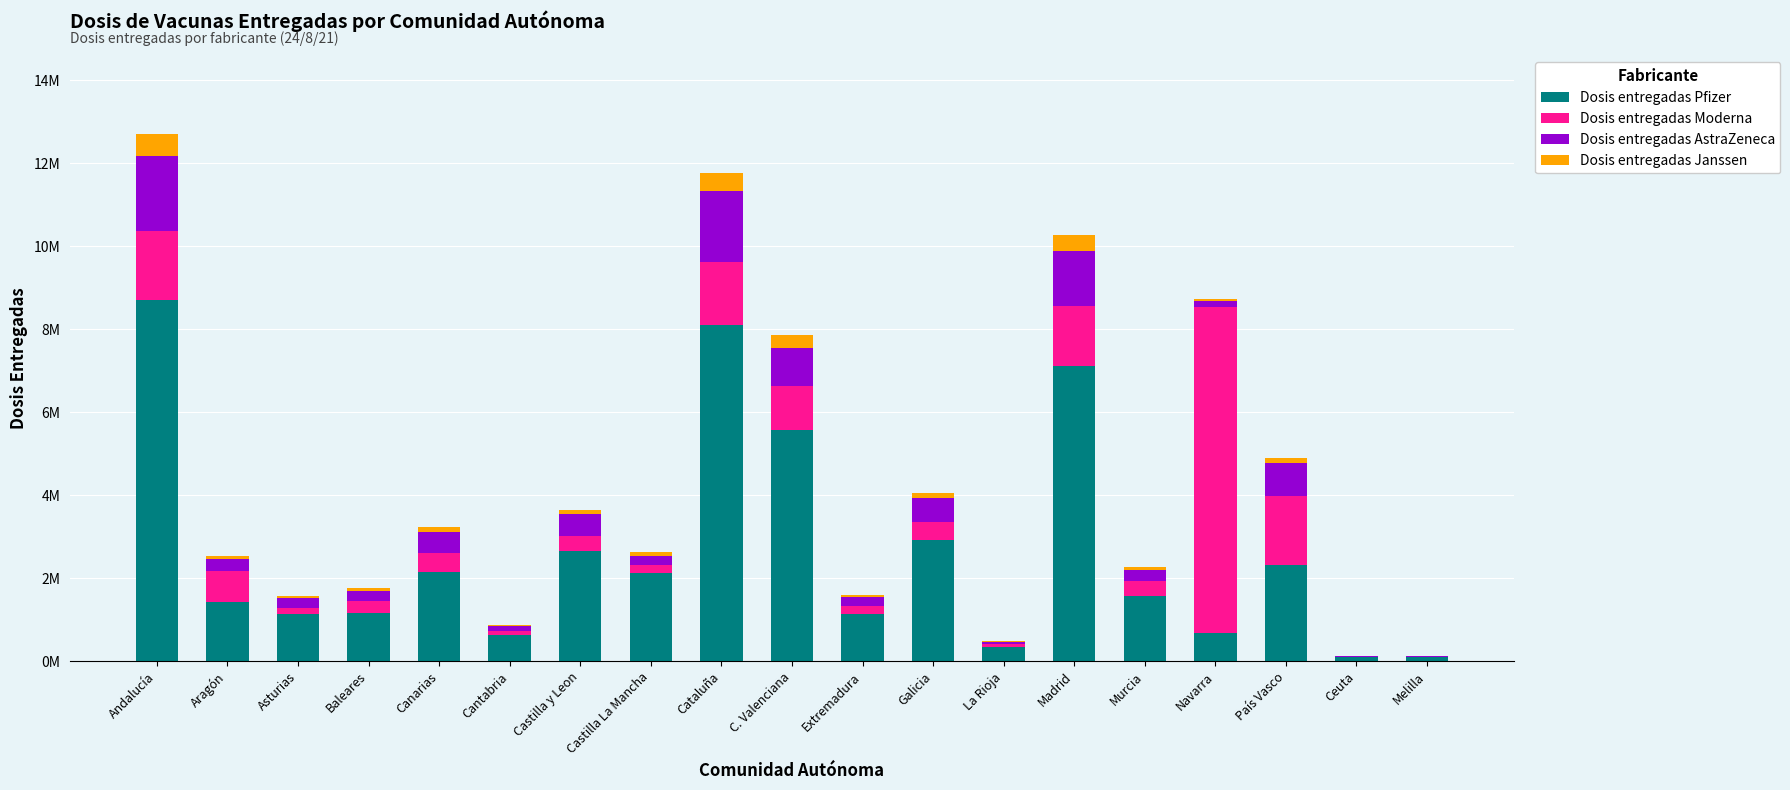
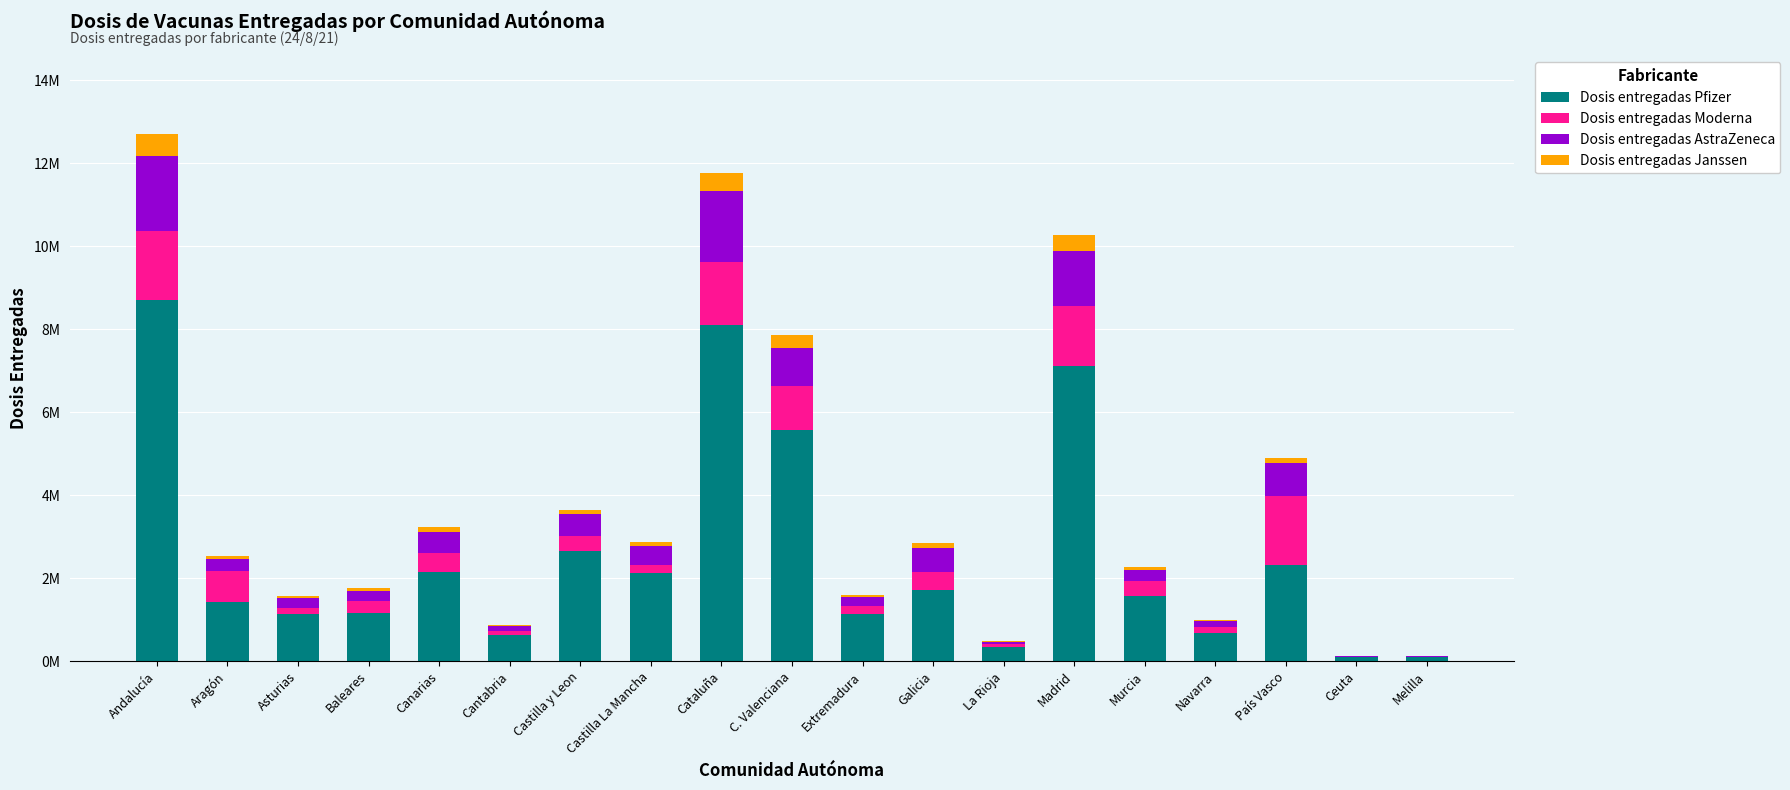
  {
    "Dosis entregadas Pfizer": {
      "Andalucía": 8700000,
      "Aragón": 1400000,
      "Asturias": 1100000,
      "Baleares": 1200000,
      "Canarias": 2200000,
      "Cantabria": 600000,
      "Castilla y Leon": 2600000,
      "Castilla La Mancha": 2100000,
      "Cataluña": 8100000,
      "C. Valenciana": 5600000,
      "Extremadura": 1100000,
-     "Galicia": 2900000,
+     "Galicia": 1700000,
      "La Rioja": 300000,
      "Madrid": 7100000,
      "Murcia": 1600000,
      "Navarra": 700000,
      "País Vasco": 2300000,
      "Ceuta": 100000,
      "Melilla": 100000
    },
    "Dosis entregadas Moderna": {
      "Andalucía": 1700000,
      "Aragón": 800000,
      "Asturias": 200000,
      "Baleares": 300000,
      "Canarias": 400000,
      "Cantabria": 100000,
      "Castilla y Leon": 400000,
      "Castilla La Mancha": 200000,
      "Cataluña": 1500000,
      "C. Valenciana": 1100000,
      "Extremadura": 200000,
      "Galicia": 400000,
      "Madrid": 1500000,
      "Murcia": 400000,
-     "Navarra": 7900000,
+     "Navarra": 100000,
      "País Vasco": 1700000
    },
    "Dosis entregadas AstraZeneca": {
      "Andalucía": 1800000,
      "Aragón": 300000,
      "Asturias": 200000,
      "Baleares": 300000,
      "Canarias": 500000,
      "Cantabria": 100000,
      "Castilla y Leon": 500000,
-     "Castilla La Mancha": 200000,
+     "Castilla La Mancha": 500000,
      "Cataluña": 1700000,
      "C. Valenciana": 900000,
      "Extremadura": 200000,
      "Galicia": 600000,
      "La Rioja": 100000,
      "Madrid": 1300000,
      "Murcia": 300000,
      "Navarra": 100000,
      "País Vasco": 800000
    },
    "Dosis entregadas Janssen": {
      "Andalucía": 500000,
      "Aragón": 100000,
      "Baleares": 100000,
      "Canarias": 100000,
      "Castilla y Leon": 100000,
      "Castilla La Mancha": 100000,
      "Cataluña": 400000,
      "C. Valenciana": 300000,
      "Galicia": 100000,
      "Madrid": 400000,
      "Murcia": 100000,
      "País Vasco": 100000
    }
  }
